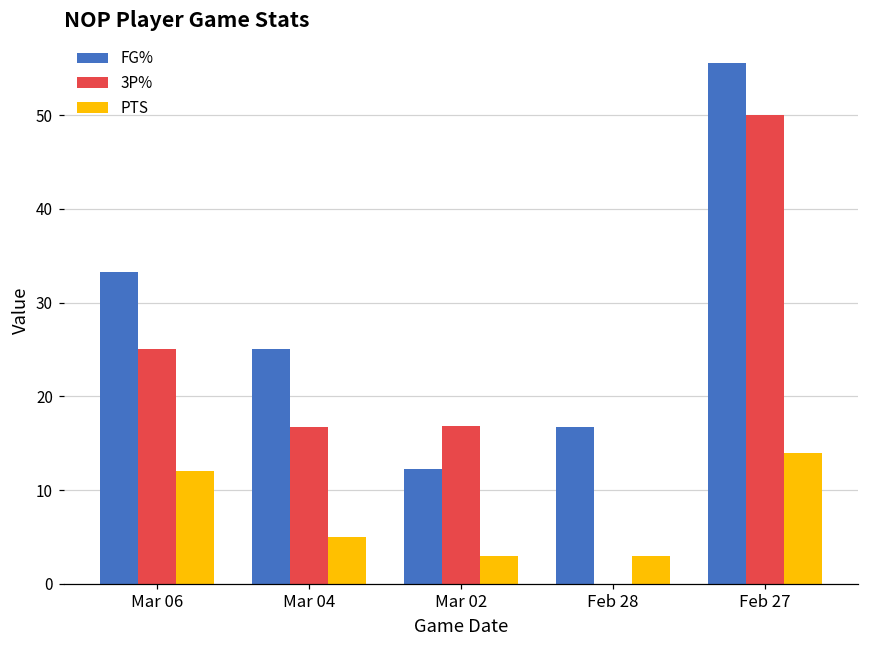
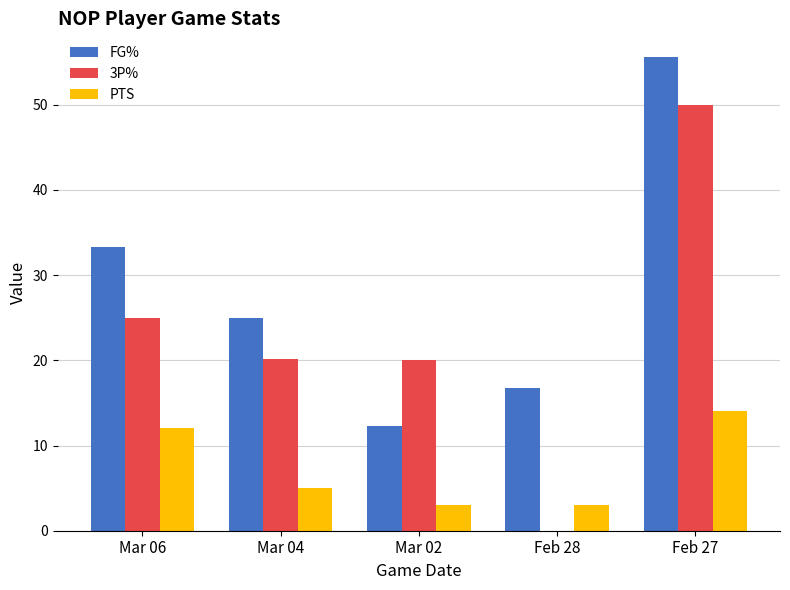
  {
    "FG%": {
      "Mar 06": 33,
      "Mar 04": 25,
      "Mar 02": 12,
      "Feb 28": 17,
      "Feb 27": 56
    },
    "3P%": {
      "Mar 06": 25,
-     "Mar 04": 17,
-     "Mar 02": 17,
+     "Mar 04": 20,
+     "Mar 02": 20,
      "Feb 28": 0,
      "Feb 27": 50
    },
    "PTS": {
      "Mar 06": 12,
      "Mar 04": 5,
      "Mar 02": 3,
      "Feb 28": 3,
      "Feb 27": 14
    }
  }
